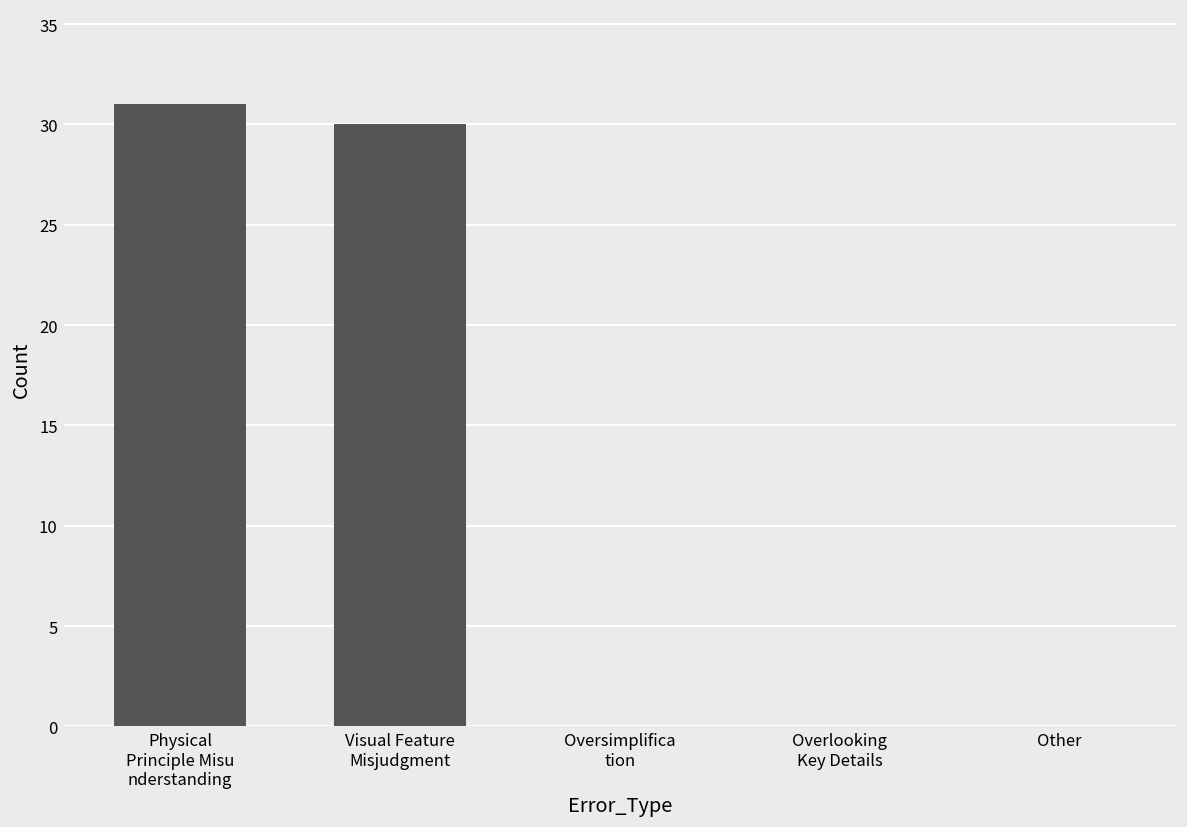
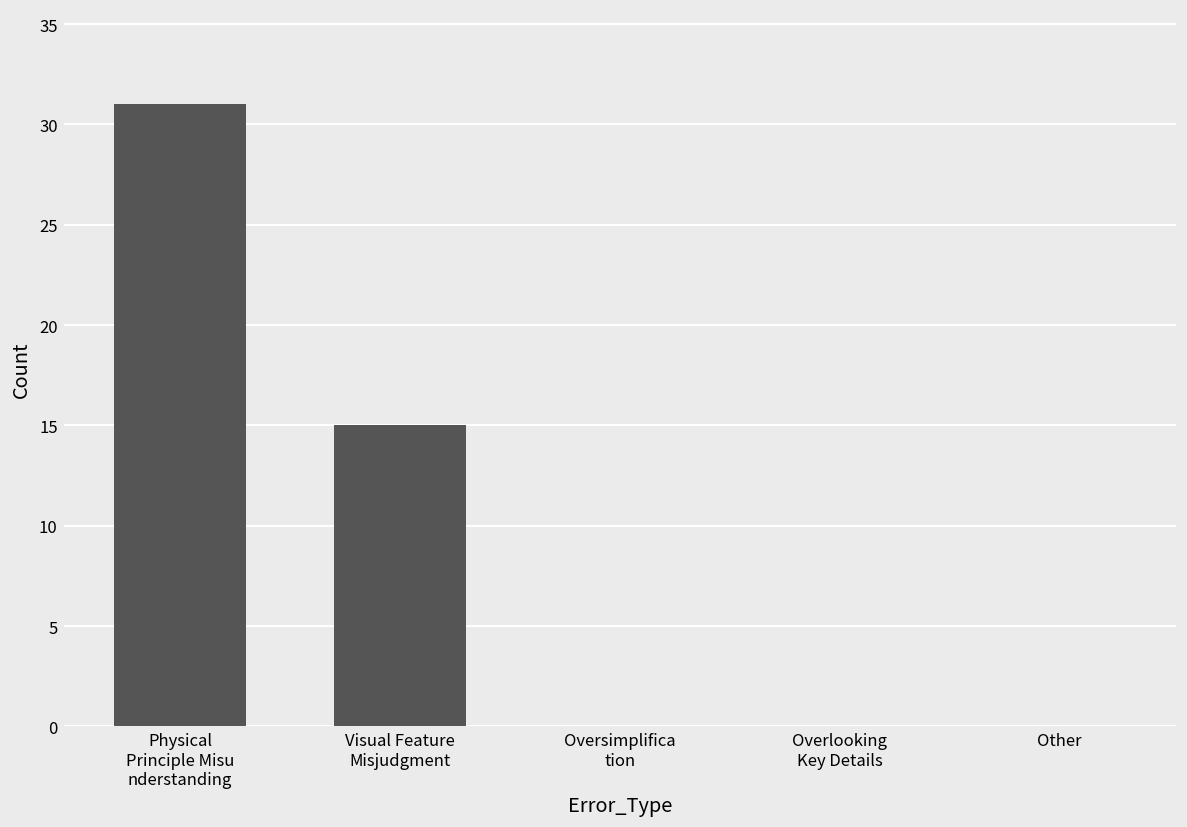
  {
    "Physical Principle Misu nderstanding": 31,
-   "Visual Feature Misjudgment": 30,
+   "Visual Feature Misjudgment": 15,
    "Oversimplifica tion": 0,
    "Overlooking Key Details": 0,
    "Other": 0
  }
